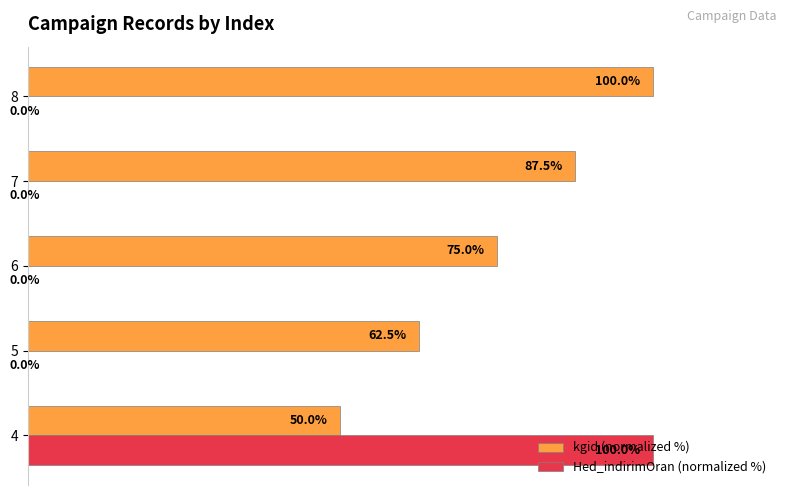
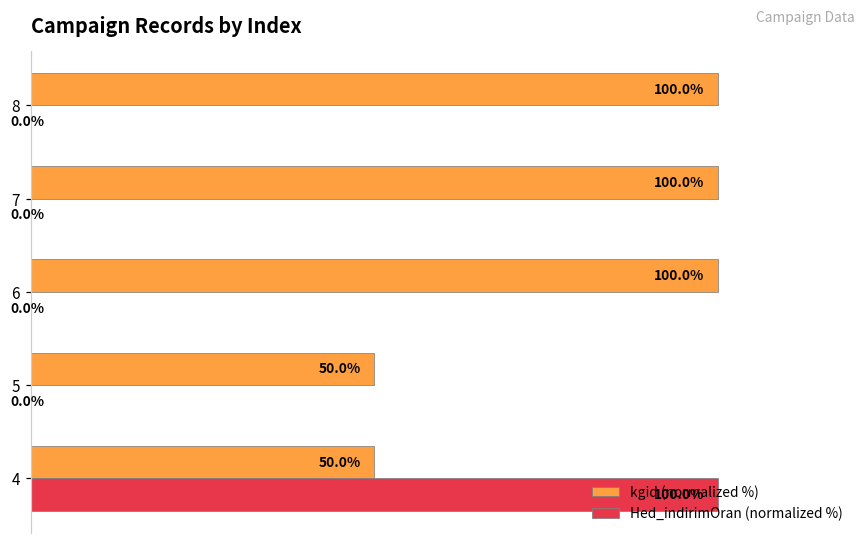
  {
    "kgid (normalized %)": {
      "8": "100.0%",
-     "7": "87.5%",
-     "6": "75.0%",
-     "5": "62.5%",
+     "7": "100.0%",
+     "6": "100.0%",
+     "5": "50.0%",
      "4": "50.0%"
    },
    "Hed_indirimOran (normalized %)": {
      "8": "0.0%",
      "7": "0.0%",
      "6": "0.0%",
      "5": "0.0%",
      "4": "100.0%"
    }
  }
